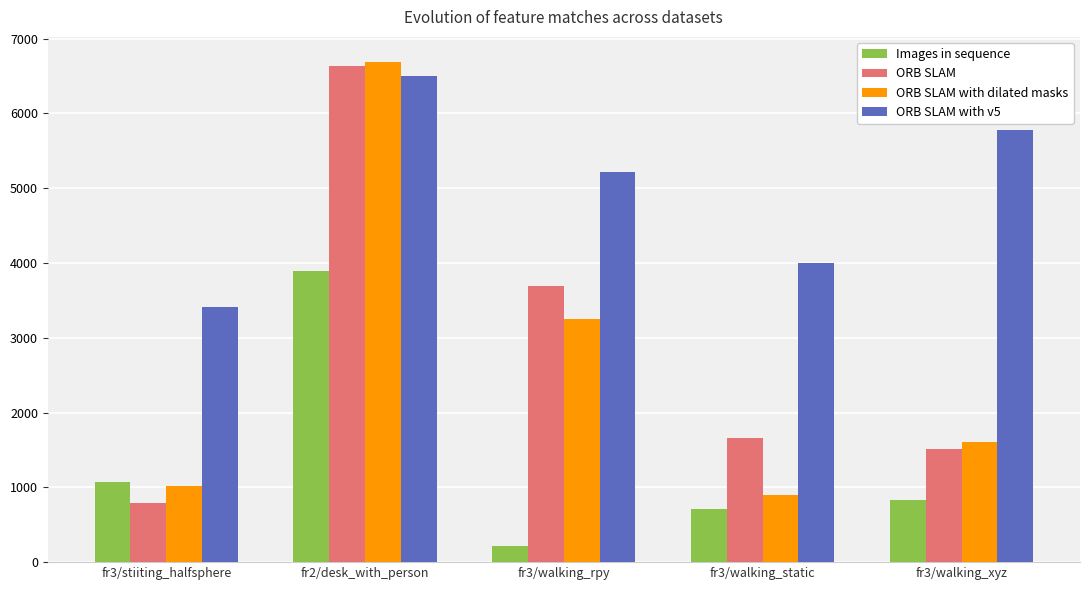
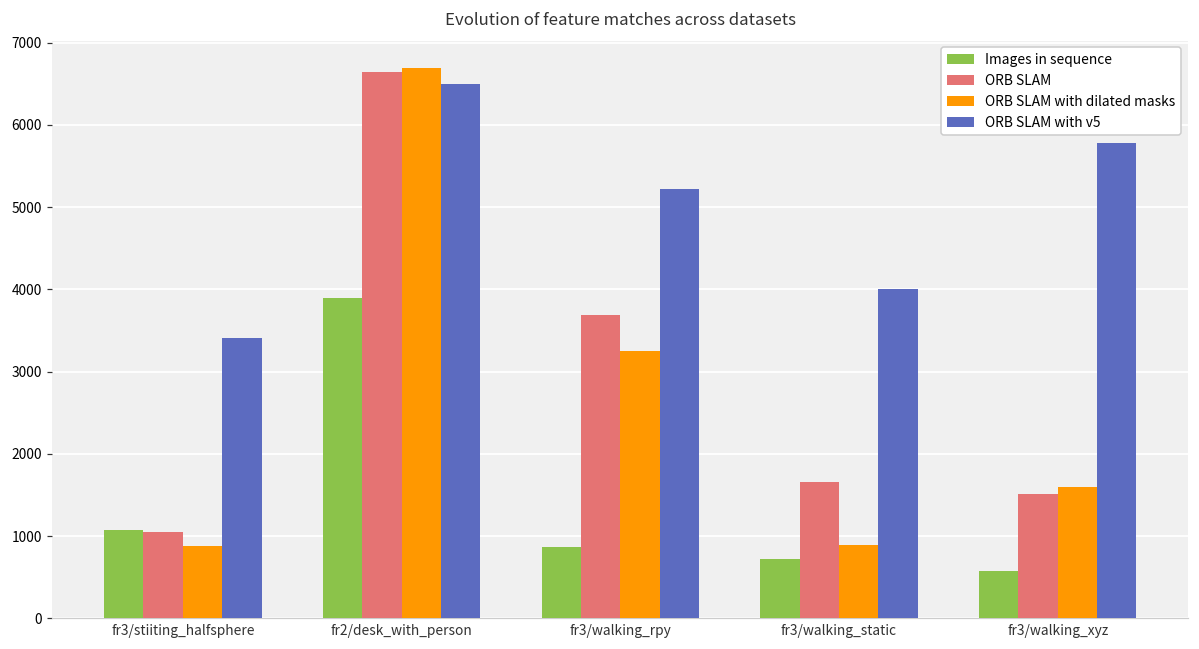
  {
    "Images in sequence": {
      "fr3/stiiting_halfsphere": 1100,
      "fr2/desk_with_person": 3900,
-     "fr3/walking_rpy": 200,
+     "fr3/walking_rpy": 900,
      "fr3/walking_static": 700,
-     "fr3/walking_xyz": 800
+     "fr3/walking_xyz": 600
    },
    "ORB SLAM": {
-     "fr3/stiiting_halfsphere": 800,
+     "fr3/stiiting_halfsphere": 1000,
      "fr2/desk_with_person": 6600,
      "fr3/walking_rpy": 3700,
      "fr3/walking_static": 1700,
      "fr3/walking_xyz": 1500
    },
    "ORB SLAM with dilated masks": {
-     "fr3/stiiting_halfsphere": 1000,
+     "fr3/stiiting_halfsphere": 900,
      "fr2/desk_with_person": 6700,
      "fr3/walking_rpy": 3200,
      "fr3/walking_static": 900,
      "fr3/walking_xyz": 1600
    },
    "ORB SLAM with v5": {
      "fr3/stiiting_halfsphere": 3400,
      "fr2/desk_with_person": 6500,
      "fr3/walking_rpy": 5200,
      "fr3/walking_static": 4000,
      "fr3/walking_xyz": 5800
    }
  }
